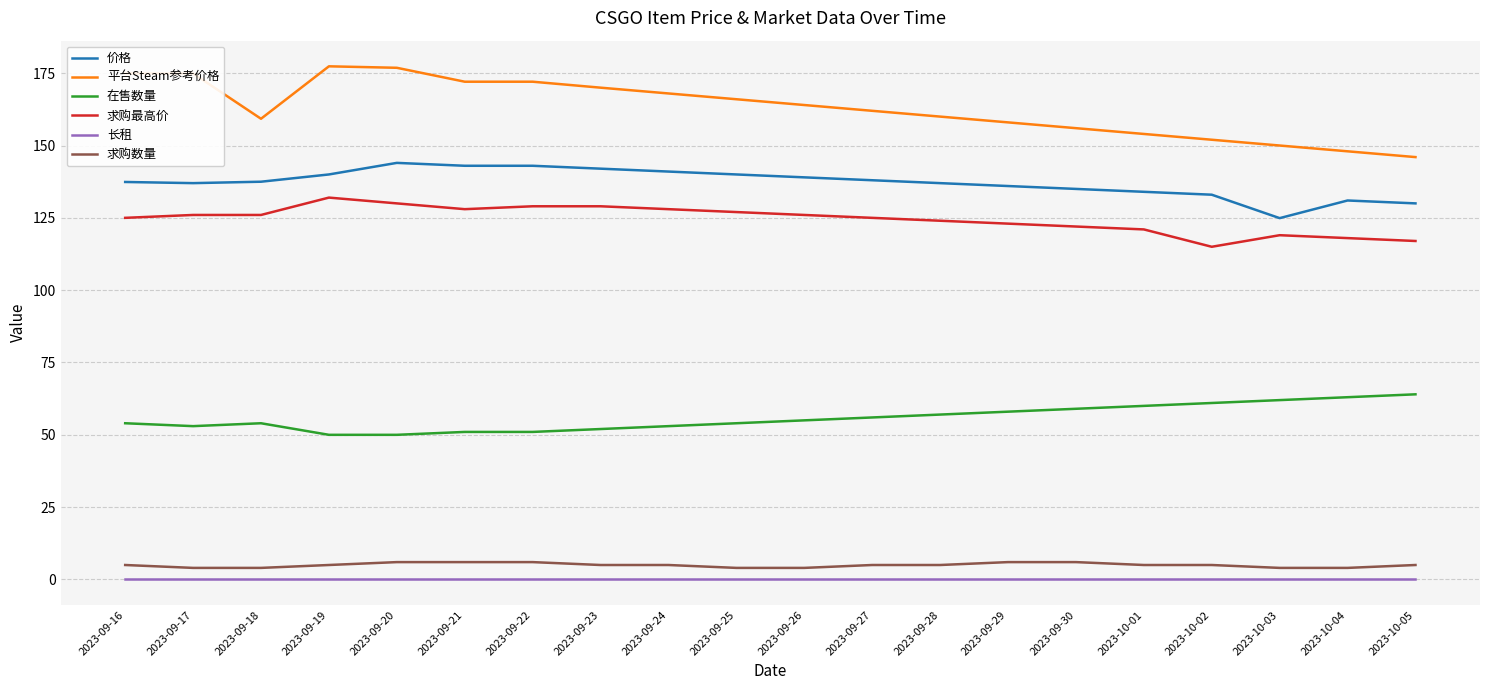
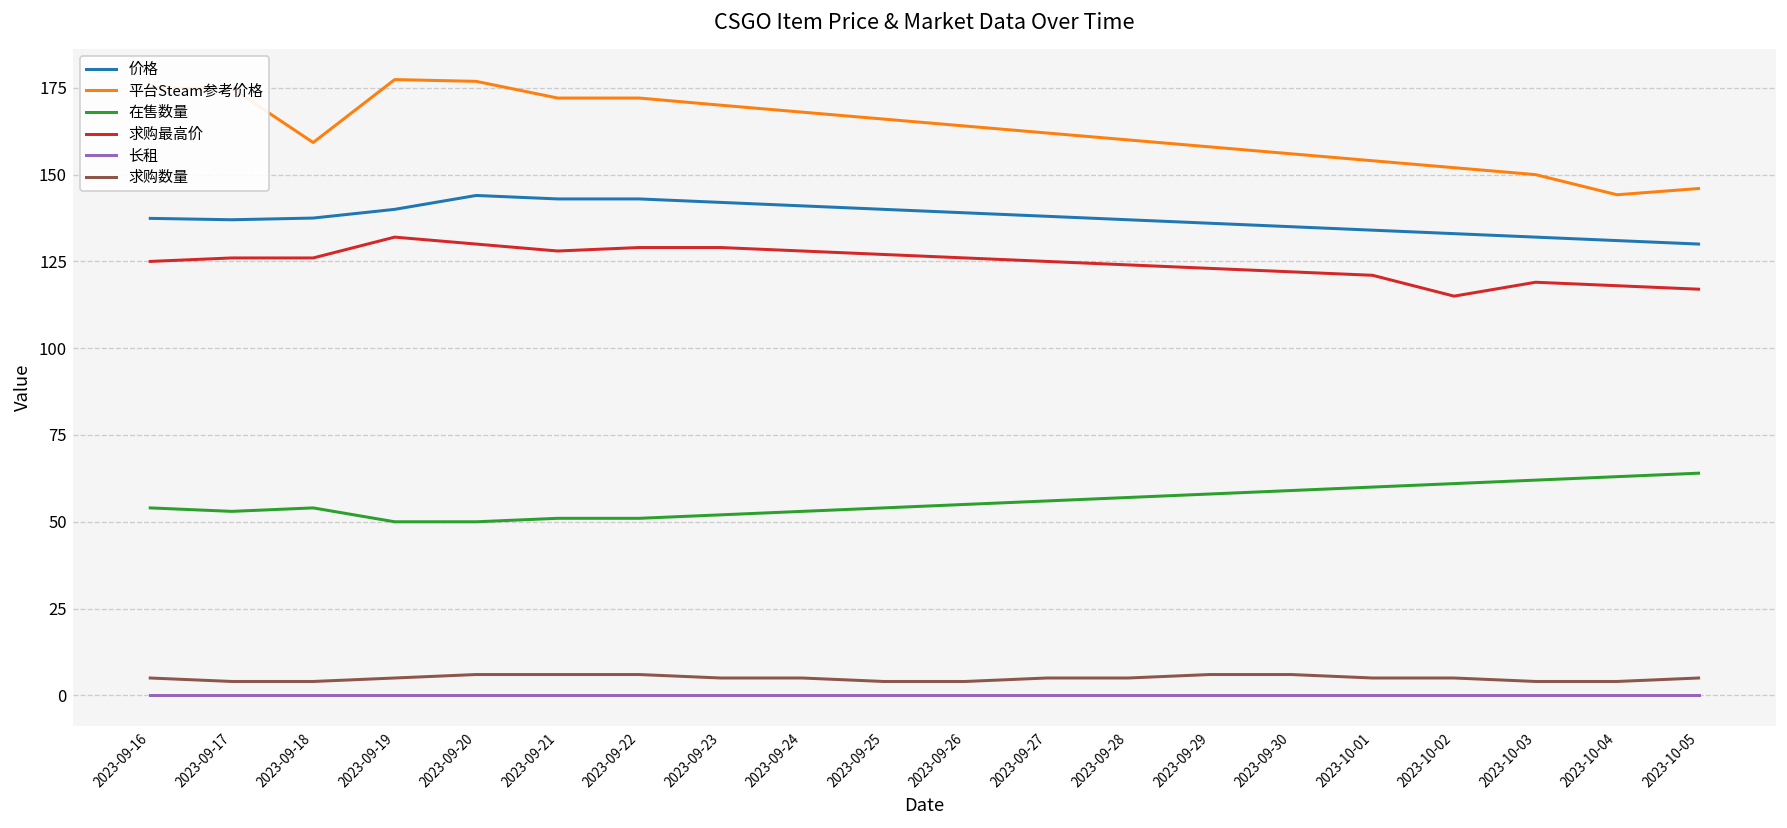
  {
    "价格": {
      "2023-09-16": 137,
      "2023-09-17": 137,
      "2023-09-18": 137,
      "2023-09-19": 140,
      "2023-09-20": 144,
      "2023-09-21": 143,
      "2023-09-22": 143,
      "2023-09-23": 142,
      "2023-09-24": 141,
      "2023-09-25": 140,
      "2023-09-26": 139,
      "2023-09-27": 138,
      "2023-09-28": 137,
      "2023-09-29": 136,
      "2023-09-30": 135,
      "2023-10-01": 134,
      "2023-10-02": 133,
-     "2023-10-03": 125,
+     "2023-10-03": 132,
      "2023-10-04": 131,
      "2023-10-05": 130
    },
    "平台Steam参考价格": {
      "2023-09-18": 159,
      "2023-09-19": 177,
      "2023-09-20": 177,
      "2023-09-21": 172,
      "2023-09-22": 172,
      "2023-09-23": 170,
      "2023-09-24": 168,
      "2023-09-25": 166,
      "2023-09-26": 164,
      "2023-09-27": 162,
      "2023-09-28": 160,
      "2023-09-29": 158,
      "2023-09-30": 156,
      "2023-10-01": 154,
      "2023-10-02": 152,
      "2023-10-03": 150,
-     "2023-10-04": 148,
+     "2023-10-04": 144,
      "2023-10-05": 146
    },
    "在售数量": {
      "2023-09-16": 54,
      "2023-09-17": 53,
      "2023-09-18": 54,
      "2023-09-19": 50,
      "2023-09-20": 50,
      "2023-09-21": 51,
      "2023-09-22": 51,
      "2023-09-23": 52,
      "2023-09-24": 53,
      "2023-09-25": 54,
      "2023-09-26": 55,
      "2023-09-27": 56,
      "2023-09-28": 57,
      "2023-09-29": 58,
      "2023-09-30": 59,
      "2023-10-01": 60,
      "2023-10-02": 61,
      "2023-10-03": 62,
      "2023-10-04": 63,
      "2023-10-05": 64
    },
    "求购最高价": {
      "2023-09-16": 125,
      "2023-09-17": 126,
      "2023-09-18": 126,
      "2023-09-19": 132,
      "2023-09-20": 130,
      "2023-09-21": 128,
      "2023-09-22": 129,
      "2023-09-23": 129,
      "2023-09-24": 128,
      "2023-09-25": 127,
      "2023-09-26": 126,
      "2023-09-27": 125,
      "2023-09-28": 124,
      "2023-09-29": 123,
      "2023-09-30": 122,
      "2023-10-01": 121,
      "2023-10-02": 115,
      "2023-10-03": 119,
      "2023-10-04": 118,
      "2023-10-05": 117
    },
    "长租": {
      "2023-09-16": 0,
      "2023-09-17": 0,
      "2023-09-18": 0,
      "2023-09-19": 0,
      "2023-09-20": 0,
      "2023-09-21": 0,
      "2023-09-22": 0,
      "2023-09-23": 0,
      "2023-09-24": 0,
      "2023-09-25": 0,
      "2023-09-26": 0,
      "2023-09-27": 0,
      "2023-09-28": 0,
      "2023-09-29": 0,
      "2023-09-30": 0,
      "2023-10-01": 0,
      "2023-10-02": 0,
      "2023-10-03": 0,
      "2023-10-04": 0,
      "2023-10-05": 0
    },
    "求购数量": {
      "2023-09-16": 5,
      "2023-09-17": 4,
      "2023-09-18": 4,
      "2023-09-19": 5,
      "2023-09-20": 6,
      "2023-09-21": 6,
      "2023-09-22": 6,
      "2023-09-23": 5,
      "2023-09-24": 5,
      "2023-09-25": 4,
      "2023-09-26": 4,
      "2023-09-27": 5,
      "2023-09-28": 5,
      "2023-09-29": 6,
      "2023-09-30": 6,
      "2023-10-01": 5,
      "2023-10-02": 5,
      "2023-10-03": 4,
      "2023-10-04": 4,
      "2023-10-05": 5
    }
  }
